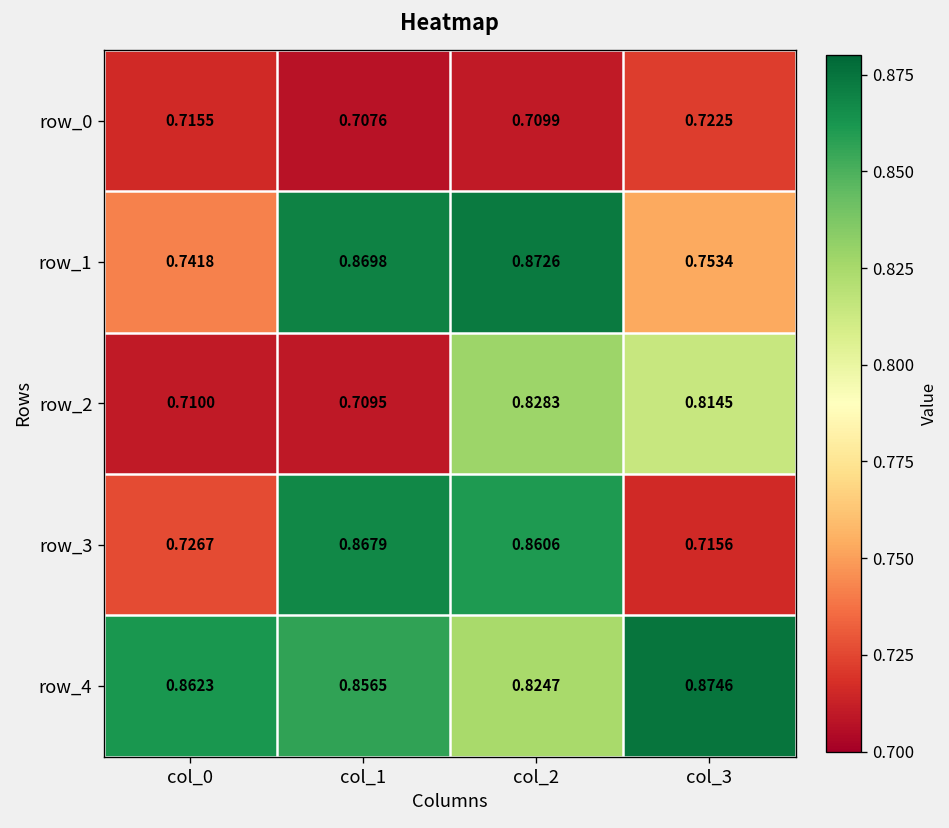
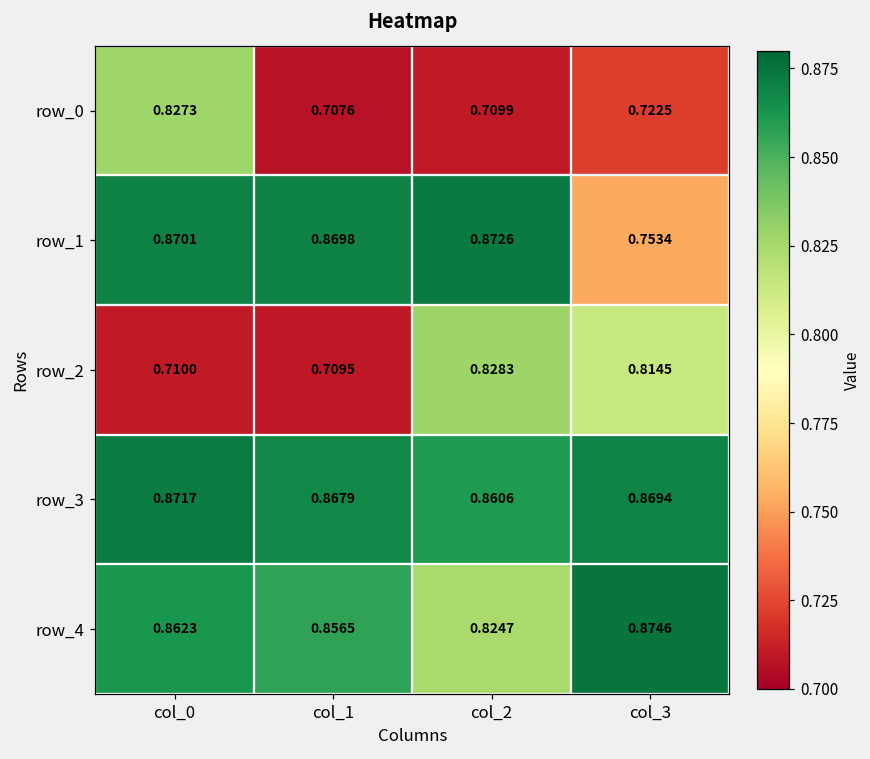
  {
    "row_0": {
-     "col_0": 0.7155,
+     "col_0": 0.8273,
      "col_1": 0.7076,
      "col_2": 0.7099,
      "col_3": 0.7225
    },
    "row_1": {
-     "col_0": 0.7418,
+     "col_0": 0.8701,
      "col_1": 0.8698,
      "col_2": 0.8726,
      "col_3": 0.7534
    },
    "row_2": {
      "col_0": 0.7100,
      "col_1": 0.7095,
      "col_2": 0.8283,
      "col_3": 0.8145
    },
    "row_3": {
-     "col_0": 0.7267,
+     "col_0": 0.8717,
      "col_1": 0.8679,
      "col_2": 0.8606,
-     "col_3": 0.7156
+     "col_3": 0.8694
    },
    "row_4": {
      "col_0": 0.8623,
      "col_1": 0.8565,
      "col_2": 0.8247,
      "col_3": 0.8746
    }
  }
